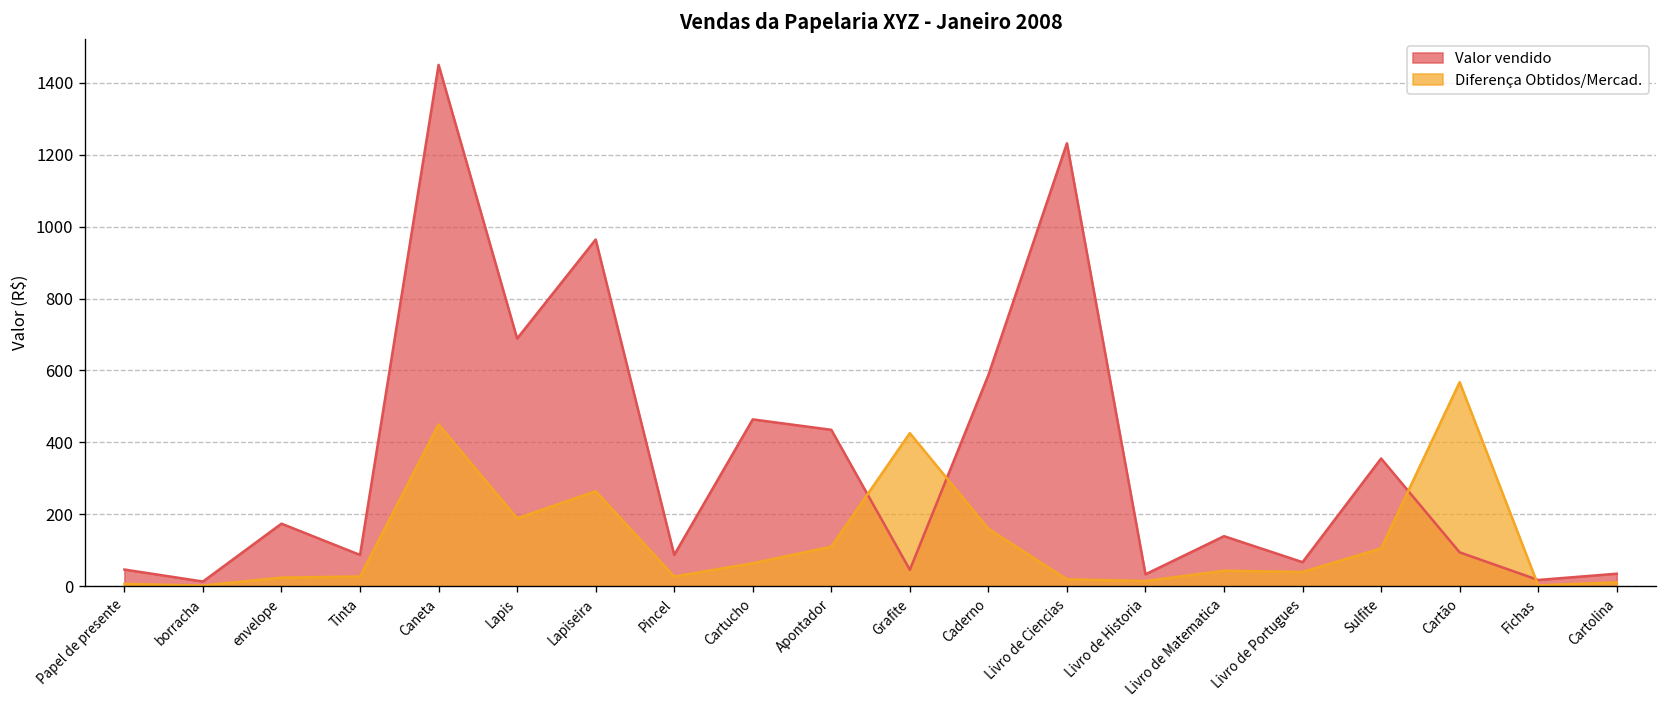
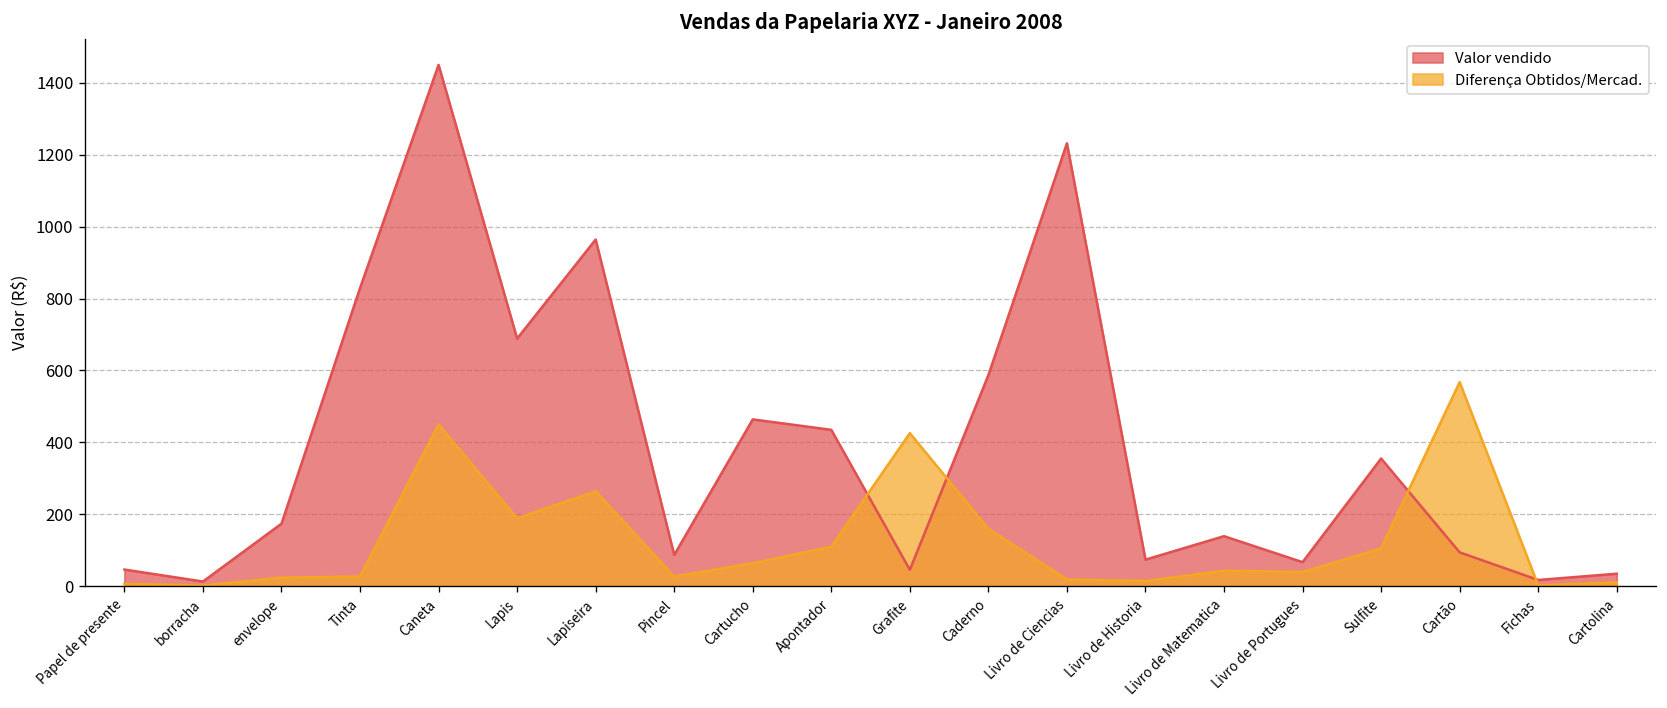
  {
    "Valor vendido": {
      "Papel de presente": 50,
      "borracha": 10,
      "envelope": 170,
-     "Tinta": 90,
+     "Tinta": 830,
      "Caneta": 1450,
      "Lapis": 690,
      "Lapiseira": 960,
      "Pincel": 90,
      "Cartucho": 460,
      "Apontador": 440,
      "Grafite": 50,
      "Caderno": 590,
      "Livro de Ciencias": 1230,
-     "Livro de Historia": 30,
+     "Livro de Historia": 70,
      "Livro de Matematica": 140,
      "Livro de Portugues": 70,
      "Sulfite": 360,
      "Cartão": 90,
      "Fichas": 20,
      "Cartolina": 30
    },
    "Diferença Obtidos/Mercad.": {
      "Papel de presente": 10,
      "borracha": 0,
      "envelope": 20,
      "Tinta": 30,
      "Caneta": 450,
      "Lapis": 190,
      "Lapiseira": 260,
      "Pincel": 30,
      "Cartucho": 60,
      "Apontador": 110,
      "Grafite": 430,
      "Caderno": 160,
      "Livro de Ciencias": 20,
      "Livro de Historia": 10,
      "Livro de Matematica": 40,
      "Livro de Portugues": 40,
      "Sulfite": 110,
      "Cartão": 570,
      "Fichas": 0,
      "Cartolina": 10
    }
  }
